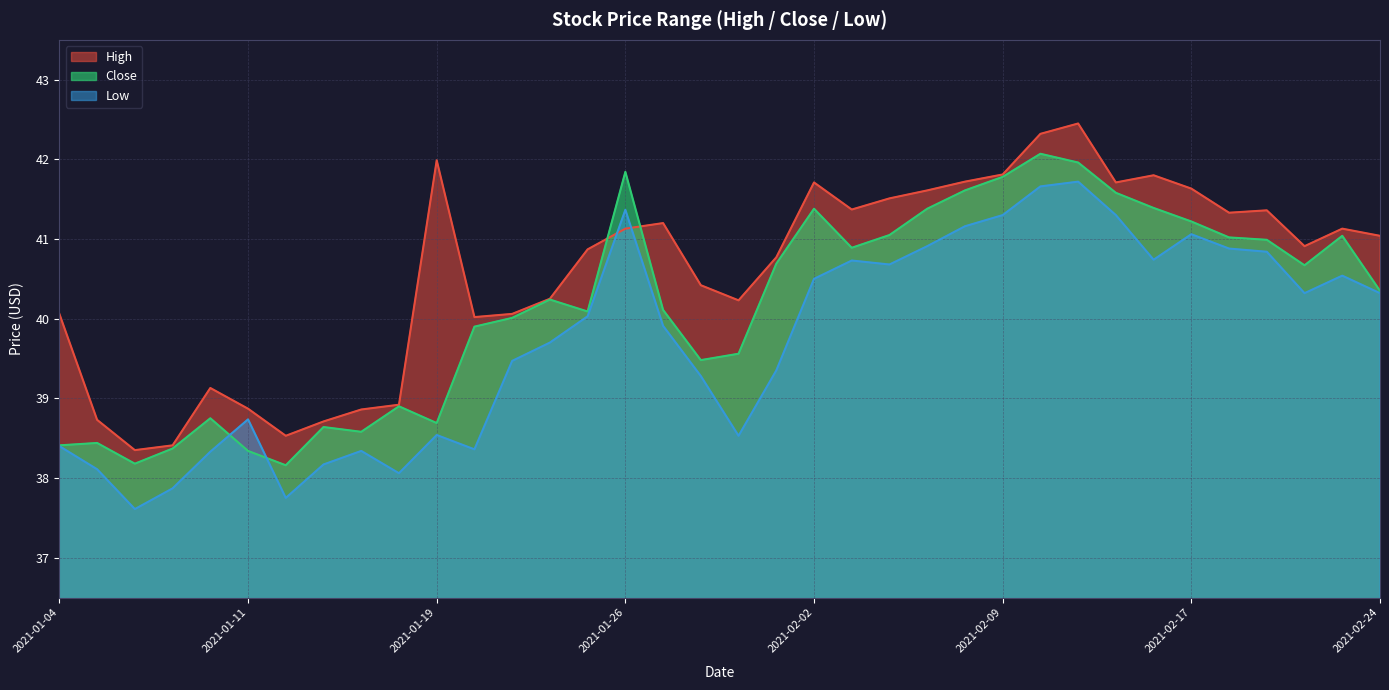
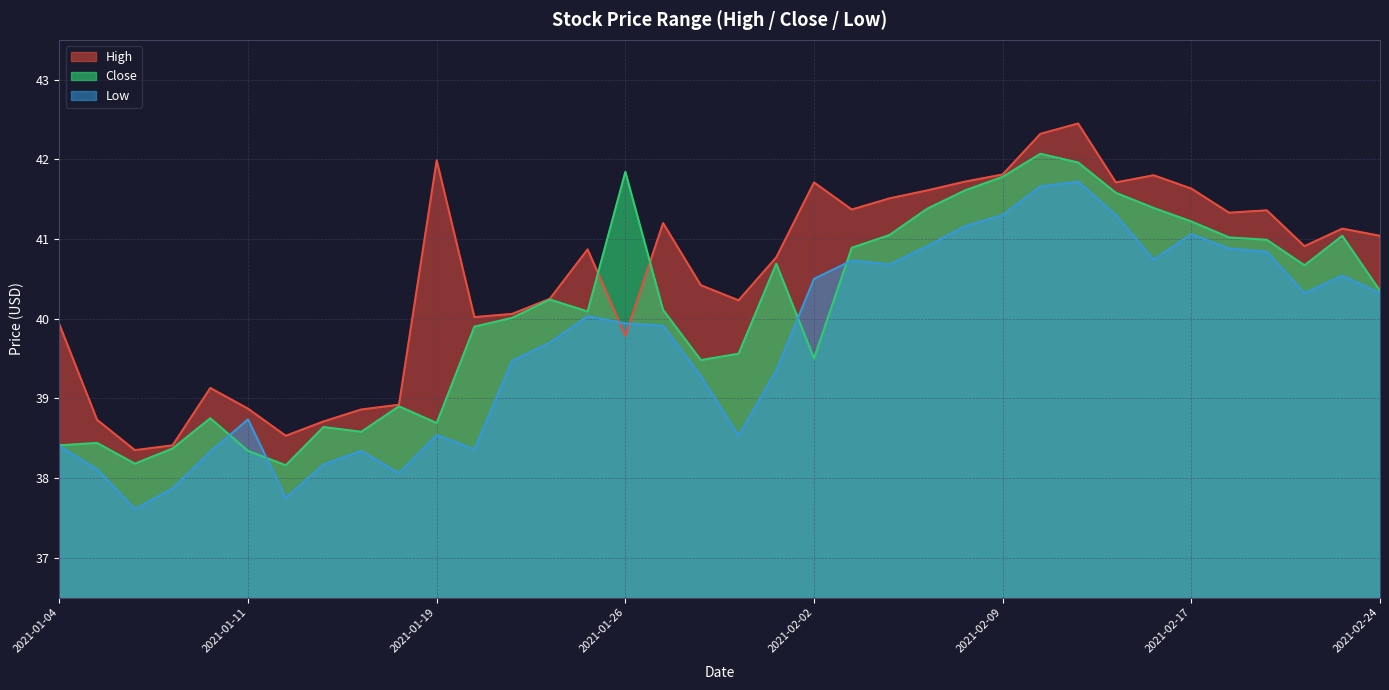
  {
    "High": {
-     "2021-01-04": 40.1,
+     "2021-01-04": 39.9,
      "2021-01-11": 38.9,
      "2021-01-19": 42.0,
-     "2021-01-26": 41.1,
+     "2021-01-26": 39.8,
      "2021-02-02": 41.7,
      "2021-02-17": 41.6,
      "2021-02-24": 41.0
    },
    "Close": {
      "2021-01-11": 38.3,
      "2021-01-19": 38.7,
      "2021-01-26": 41.8,
-     "2021-02-02": 41.4,
+     "2021-02-02": 39.5,
      "2021-02-17": 41.2
    },
    "Low": {
      "2021-01-11": 38.7,
      "2021-01-19": 38.5,
-     "2021-01-26": 41.4,
+     "2021-01-26": 39.9,
      "2021-02-02": 40.5,
      "2021-02-09": 41.3,
      "2021-02-17": 41.1
    }
  }
